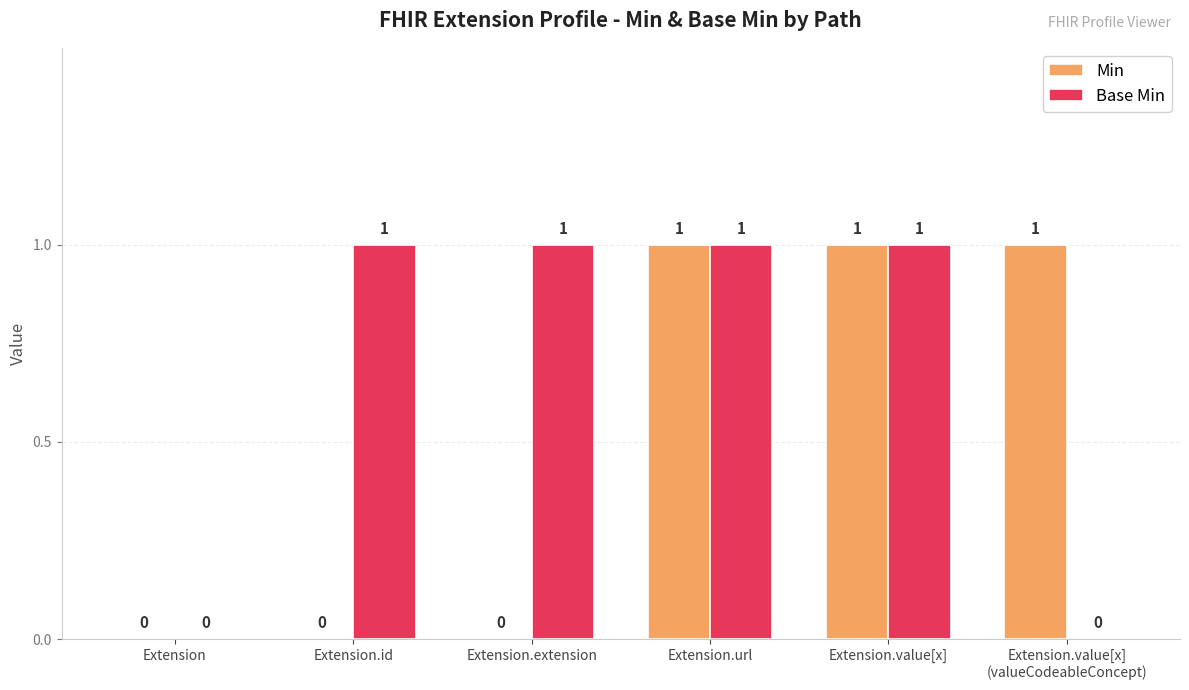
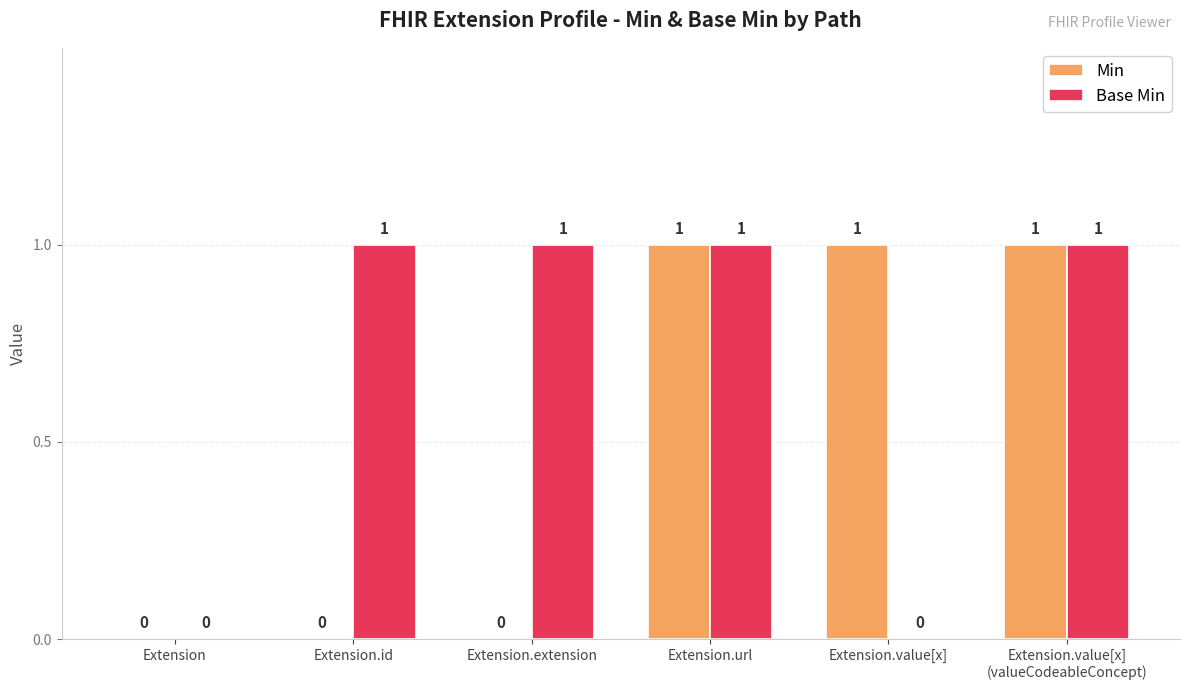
  {
    "Min": {
      "Extension": 0,
      "Extension.id": 0,
      "Extension.extension": 0,
      "Extension.url": 1,
      "Extension.value[x]": 1,
      "Extension.value[x] (valueCodeableConcept)": 1
    },
    "Base Min": {
      "Extension": 0,
      "Extension.id": 1,
      "Extension.extension": 1,
      "Extension.url": 1,
-     "Extension.value[x]": 1,
-     "Extension.value[x] (valueCodeableConcept)": 0
+     "Extension.value[x]": 0,
+     "Extension.value[x] (valueCodeableConcept)": 1
    }
  }
